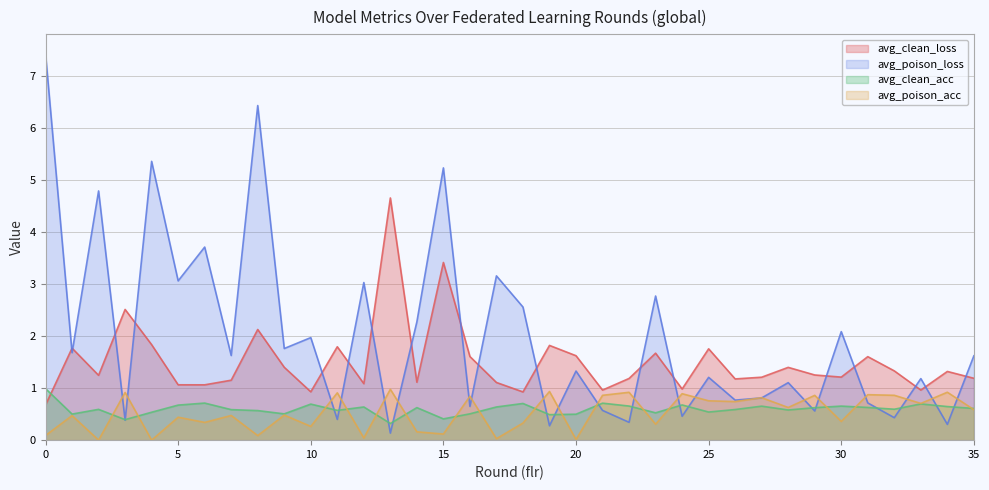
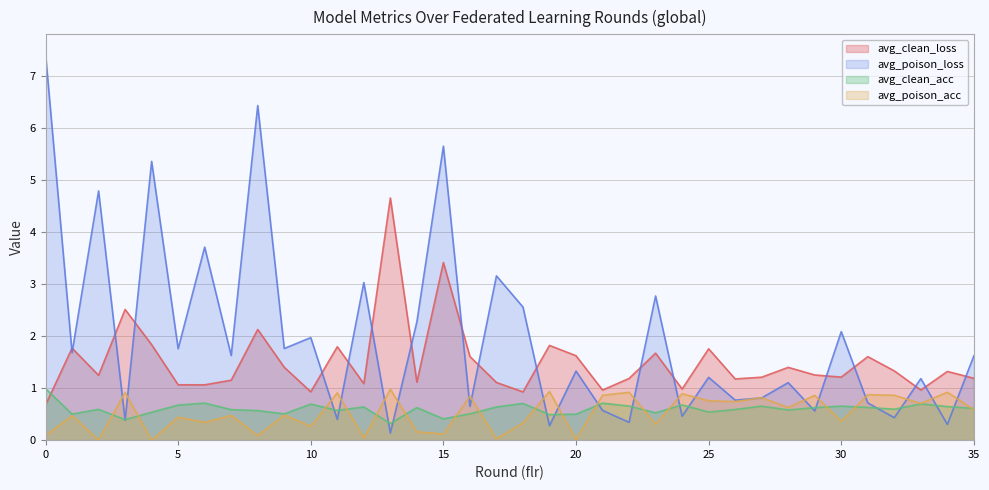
  {
    "avg_poison_loss": {
      "0": 7.4,
-     "5": 3.1,
+     "5": 1.8,
      "10": 2.0,
-     "15": 5.2,
+     "15": 5.7,
      "20": 1.3,
      "25": 1.2,
      "30": 2.1,
      "35": 1.6
    },
    "avg_clean_acc": {
      "0": 1.0,
      "5": 0.7,
      "10": 0.7,
      "15": 0.4,
      "20": 0.5,
      "25": 0.5,
      "30": 0.7
    }
  }
